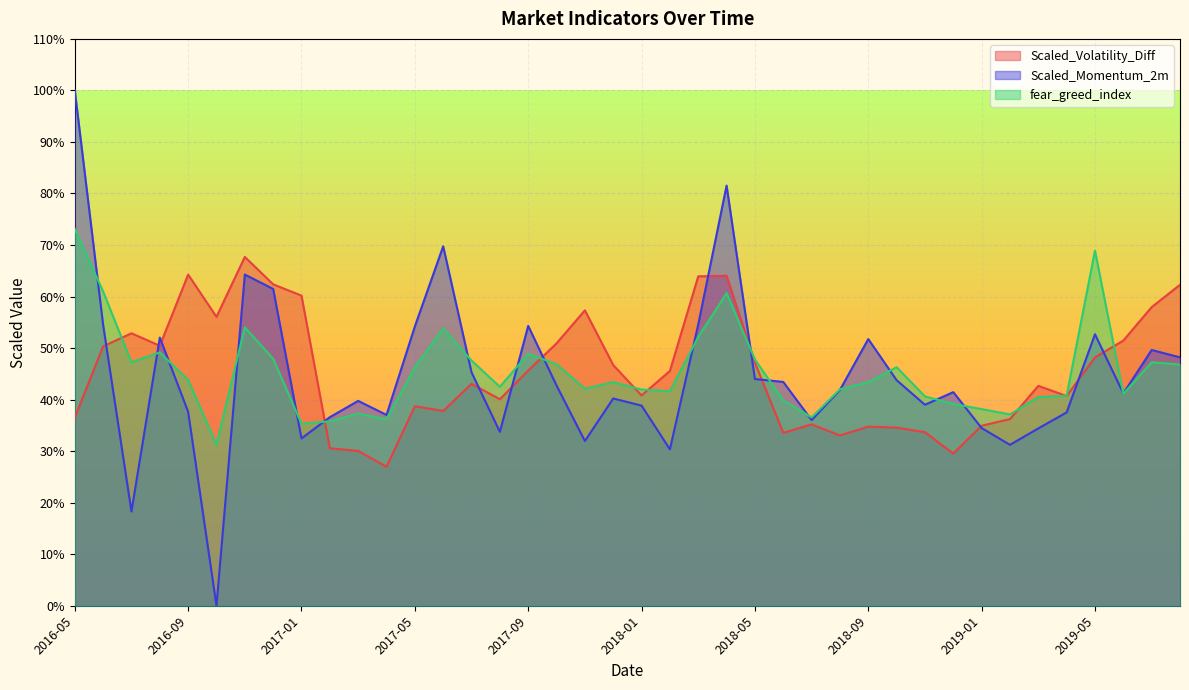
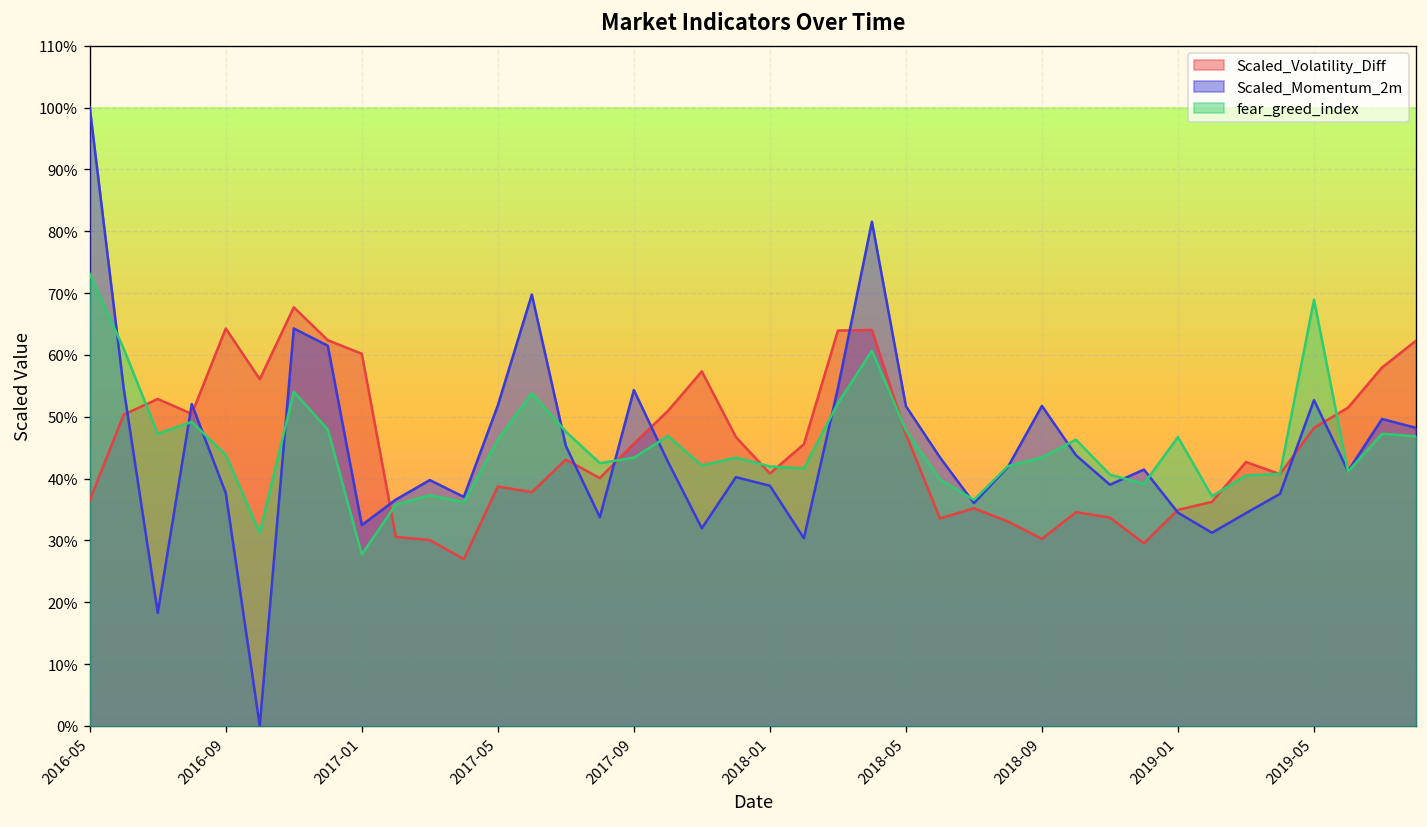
  {
    "Scaled_Volatility_Diff": {
      "2016-05": "36%",
      "2016-09": "64%",
      "2017-01": "60%",
      "2017-05": "39%",
      "2017-09": "46%",
      "2018-01": "41%",
      "2018-05": "47%",
-     "2018-09": "35%",
+     "2018-09": "30%",
      "2019-05": "48%"
    },
    "Scaled_Momentum_2m": {
      "2016-05": "100%",
      "2016-09": "38%",
      "2017-01": "32%",
-     "2017-05": "54%",
+     "2017-05": "52%",
      "2017-09": "54%",
      "2018-01": "39%",
-     "2018-05": "44%",
+     "2018-05": "52%",
      "2018-09": "52%",
      "2019-05": "53%"
    },
    "fear_greed_index": {
      "2016-05": "73%",
      "2016-09": "44%",
-     "2017-01": "35%",
+     "2017-01": "28%",
      "2017-05": "46%",
-     "2017-09": "49%",
+     "2017-09": "43%",
      "2018-01": "42%",
      "2018-05": "48%",
      "2018-09": "43%",
-     "2019-01": "38%",
+     "2019-01": "47%",
      "2019-05": "69%"
    }
  }
